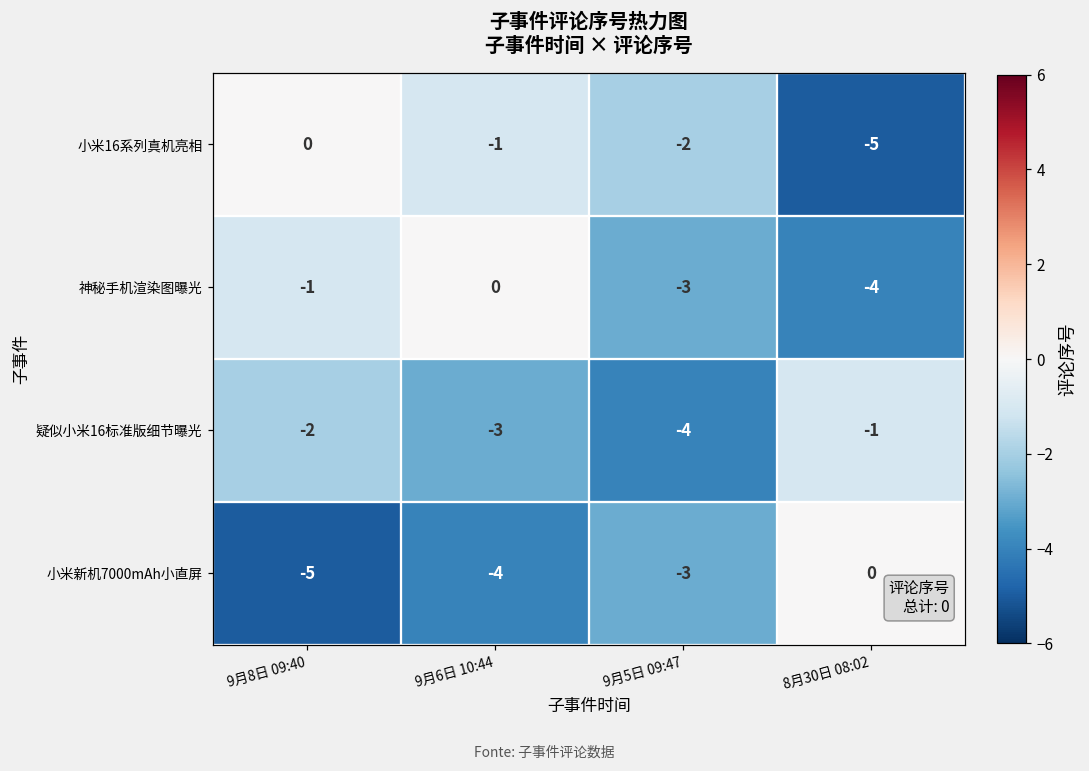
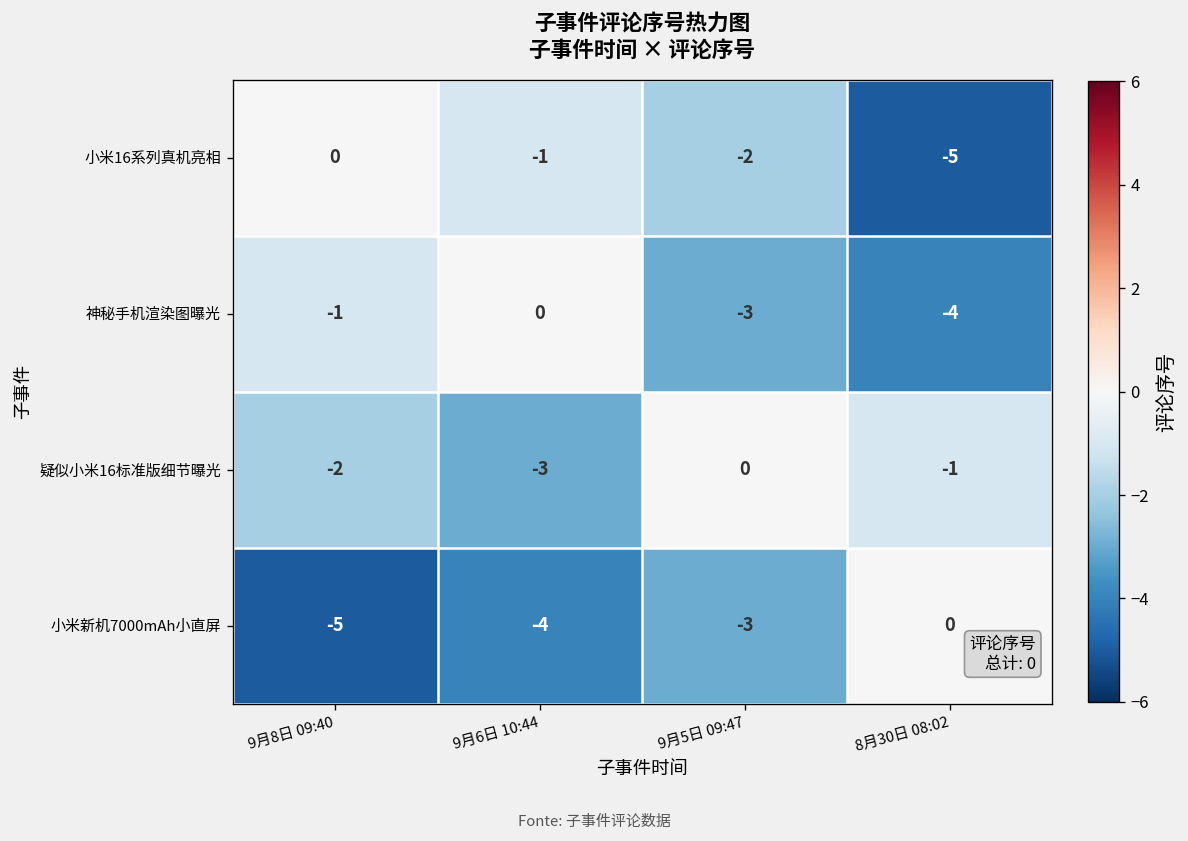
  {
    "小米16系列真机亮相": {
      "9月8日 09:40": 0,
      "9月6日 10:44": -1,
      "9月5日 09:47": -2,
      "8月30日 08:02": -5
    },
    "神秘手机渲染图曝光": {
      "9月8日 09:40": -1,
      "9月6日 10:44": 0,
      "9月5日 09:47": -3,
      "8月30日 08:02": -4
    },
    "疑似小米16标准版细节曝光": {
      "9月8日 09:40": -2,
      "9月6日 10:44": -3,
-     "9月5日 09:47": -4,
+     "9月5日 09:47": 0,
      "8月30日 08:02": -1
    },
    "小米新机7000mAh小直屏": {
      "9月8日 09:40": -5,
      "9月6日 10:44": -4,
      "9月5日 09:47": -3,
      "8月30日 08:02": 0
    }
  }
